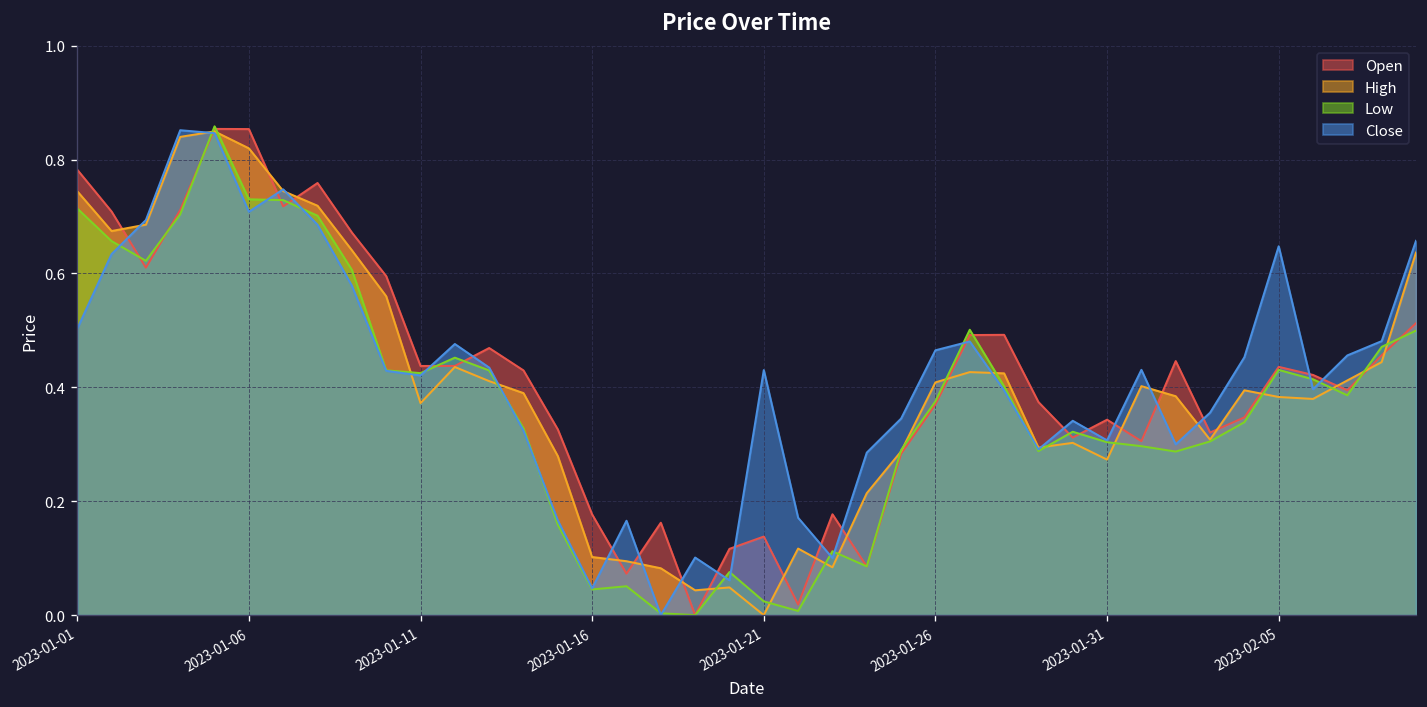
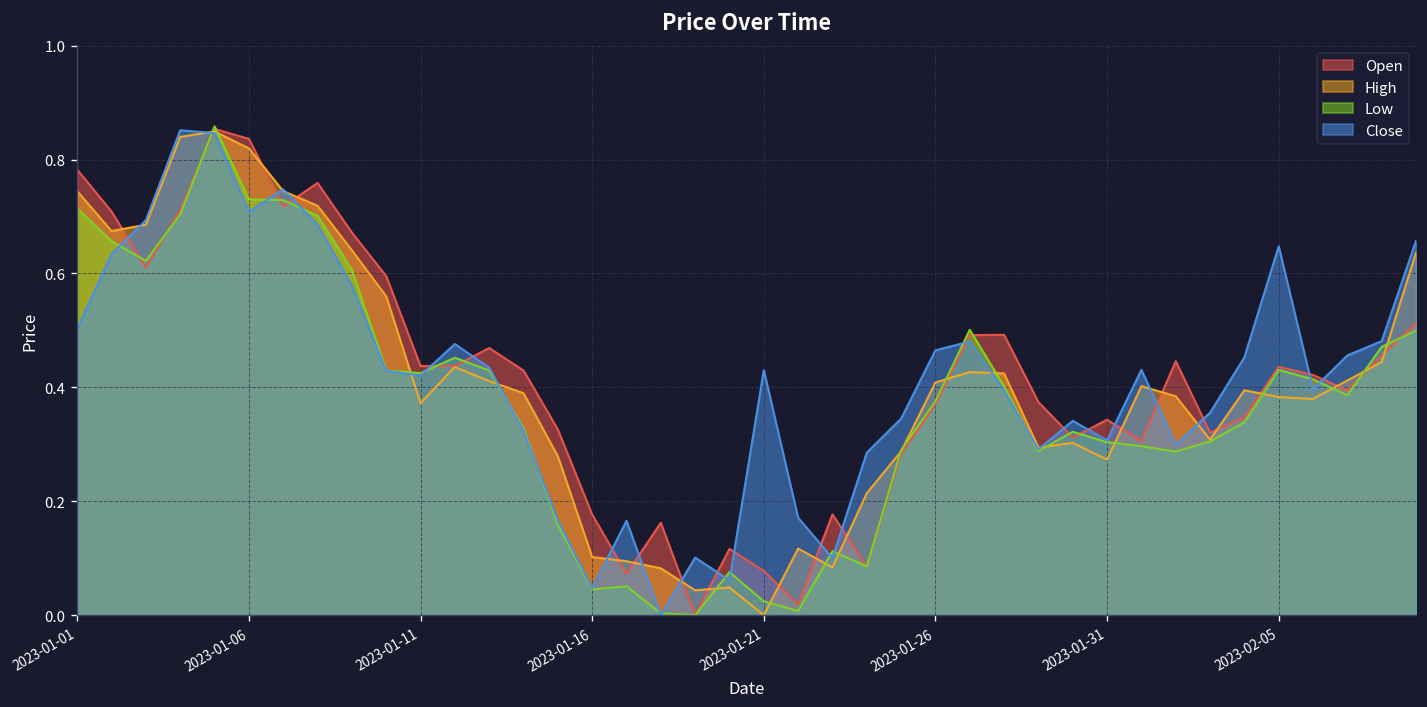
  {
    "Open": {
      "2023-01-01": 0.78,
-     "2023-01-06": 0.85,
+     "2023-01-06": 0.84,
      "2023-01-11": 0.44,
      "2023-01-16": 0.18,
-     "2023-01-21": 0.14,
+     "2023-01-21": 0.08,
      "2023-01-26": 0.37,
      "2023-01-31": 0.34,
      "2023-02-05": 0.44
    },
    "High": {
      "2023-01-01": 0.74,
      "2023-01-06": 0.82,
      "2023-01-11": 0.37,
      "2023-01-16": 0.10,
      "2023-01-21": 0.00,
      "2023-01-26": 0.41,
      "2023-01-31": 0.27,
      "2023-02-05": 0.38
    },
    "Low": {
      "2023-01-01": 0.71,
      "2023-01-06": 0.73,
      "2023-01-21": 0.02,
      "2023-01-26": 0.38,
      "2023-02-05": 0.43
    },
    "Close": {
      "2023-01-01": 0.50,
      "2023-01-06": 0.71,
      "2023-01-21": 0.43,
      "2023-01-26": 0.47,
      "2023-02-05": 0.65
    }
  }
